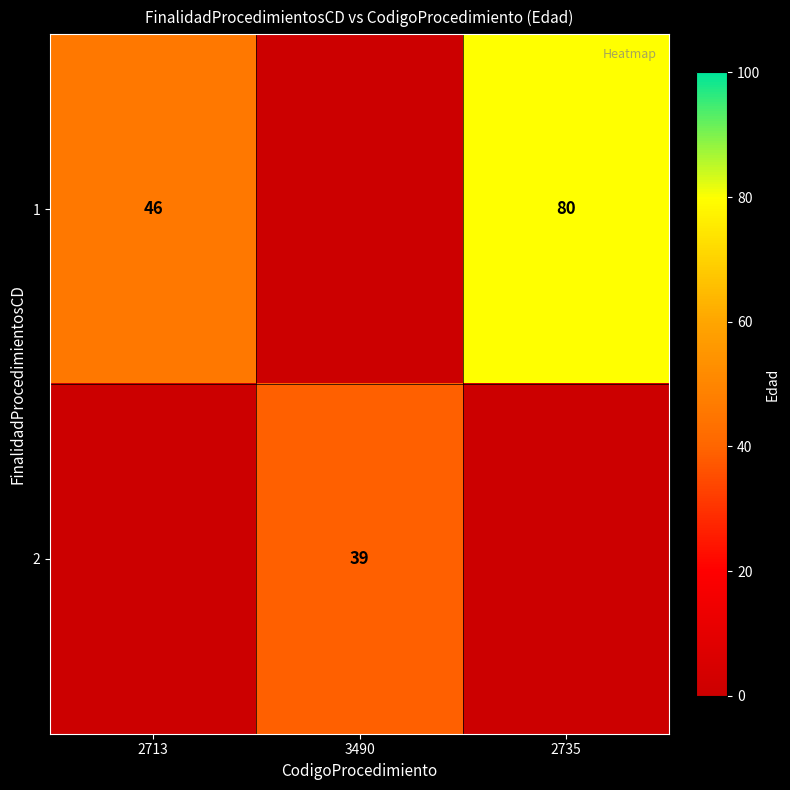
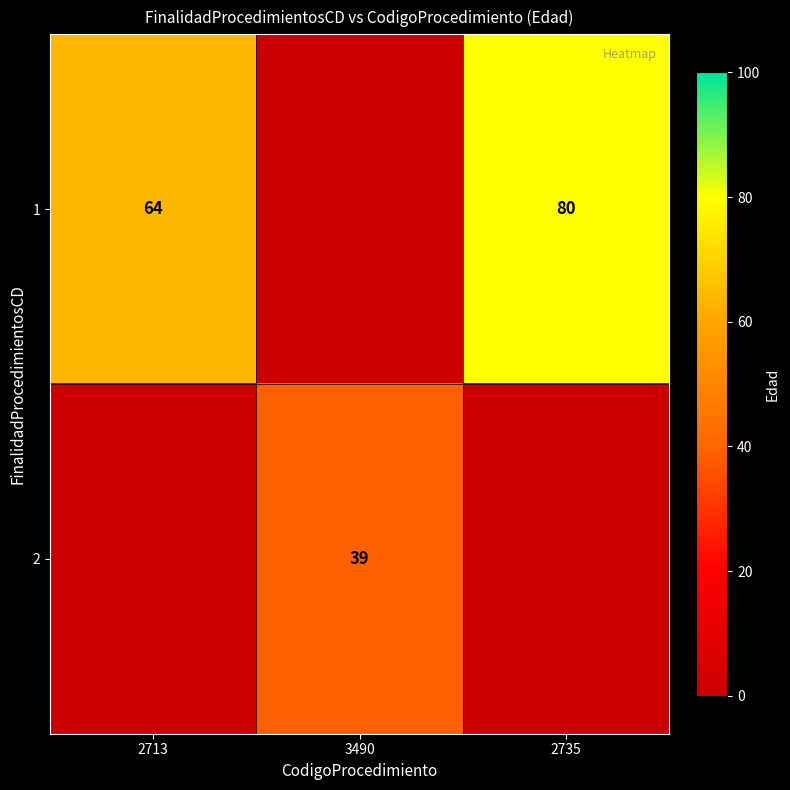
  {
    "1": {
-     "2713": 46
+     "2713": 64
    },
    "2": {
      "3490": 39
    }
  }
